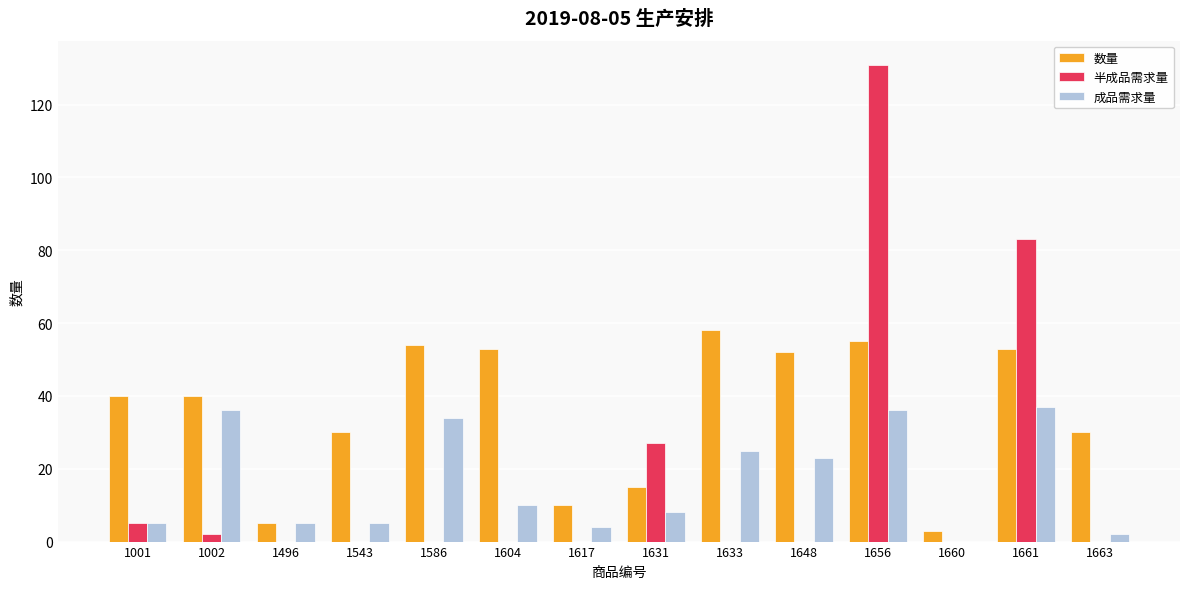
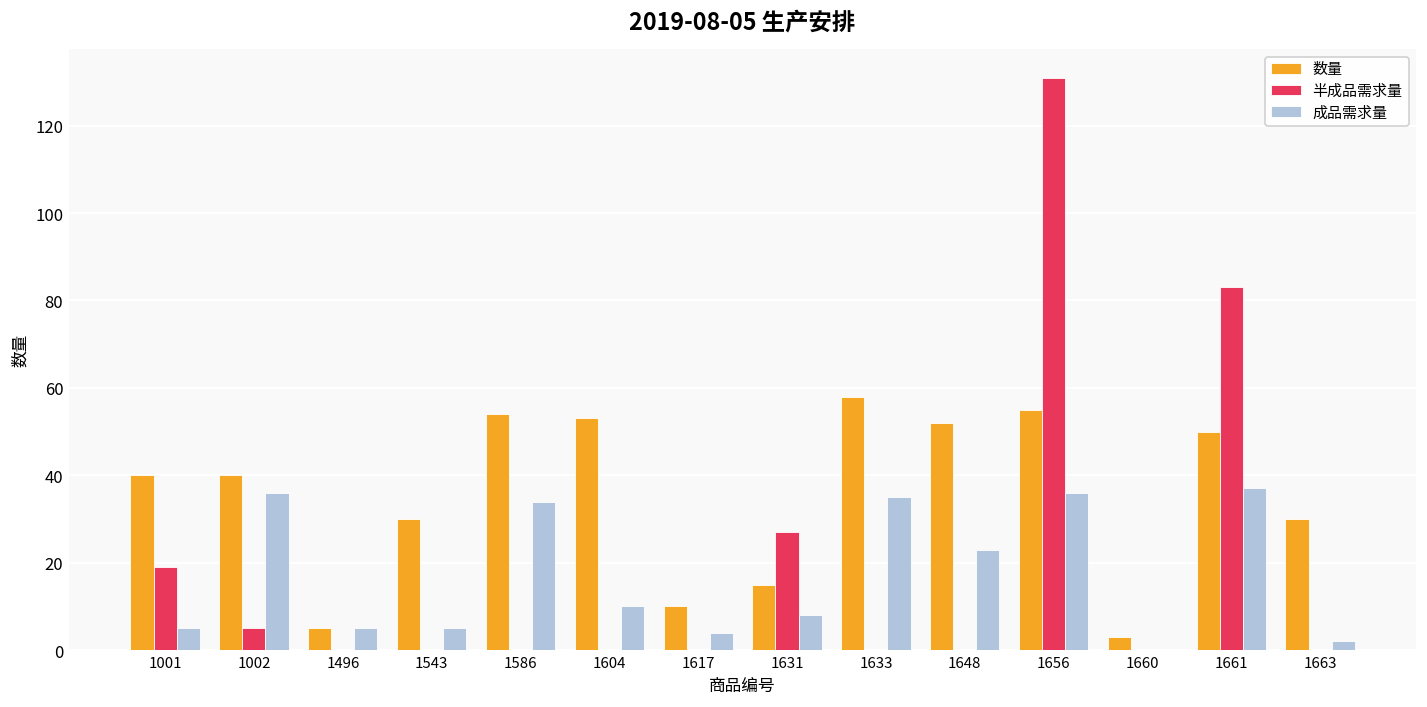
  {
    "数量": {
      "1001": 40,
      "1002": 40,
      "1496": 5,
      "1543": 30,
      "1586": 54,
      "1604": 53,
      "1617": 10,
      "1631": 15,
      "1633": 58,
      "1648": 52,
      "1656": 55,
      "1660": 3,
-     "1661": 53,
+     "1661": 50,
      "1663": 30
    },
    "半成品需求量": {
-     "1001": 5,
-     "1002": 2,
+     "1001": 19,
+     "1002": 5,
      "1496": 0,
      "1543": 0,
      "1586": 0,
      "1604": 0,
      "1617": 0,
      "1631": 27,
      "1633": 0,
      "1648": 0,
      "1656": 131,
      "1660": 0,
      "1661": 83,
      "1663": 0
    },
    "成品需求量": {
      "1001": 5,
      "1002": 36,
      "1496": 5,
      "1543": 5,
      "1586": 34,
      "1604": 10,
      "1617": 4,
      "1631": 8,
-     "1633": 25,
+     "1633": 35,
      "1648": 23,
      "1656": 36,
      "1660": 0,
      "1661": 37,
      "1663": 2
    }
  }
